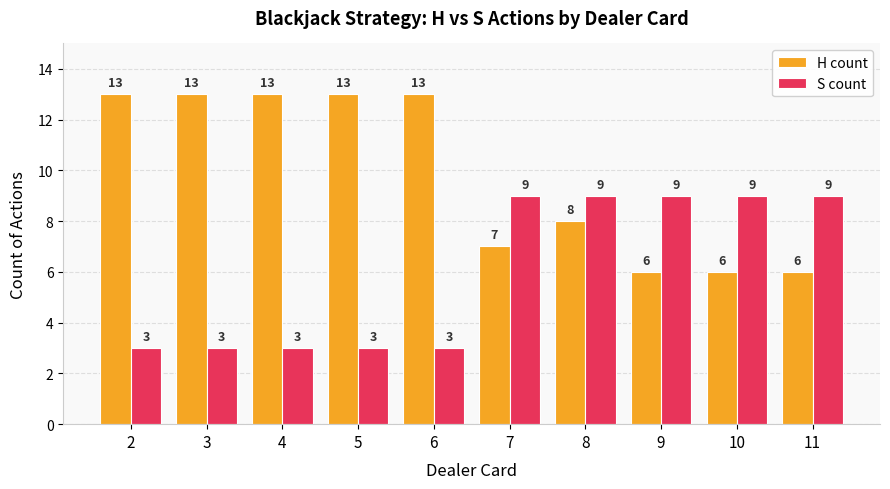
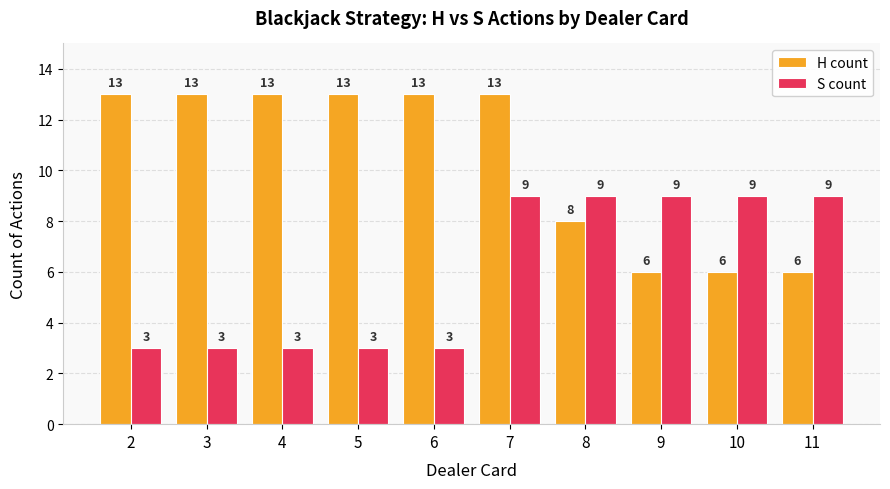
  {
    "H count": {
      "2": 13,
      "3": 13,
      "4": 13,
      "5": 13,
      "6": 13,
-     "7": 7,
+     "7": 13,
      "8": 8,
      "9": 6,
      "10": 6,
      "11": 6
    },
    "S count": {
      "2": 3,
      "3": 3,
      "4": 3,
      "5": 3,
      "6": 3,
      "7": 9,
      "8": 9,
      "9": 9,
      "10": 9,
      "11": 9
    }
  }
